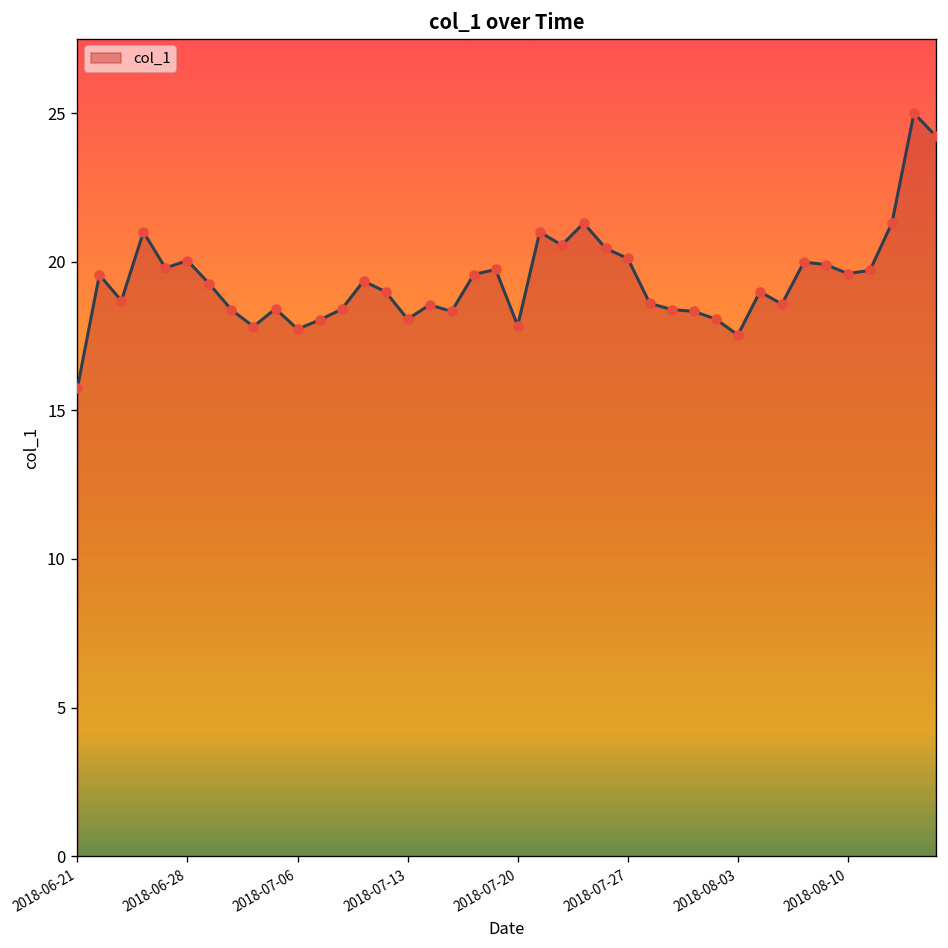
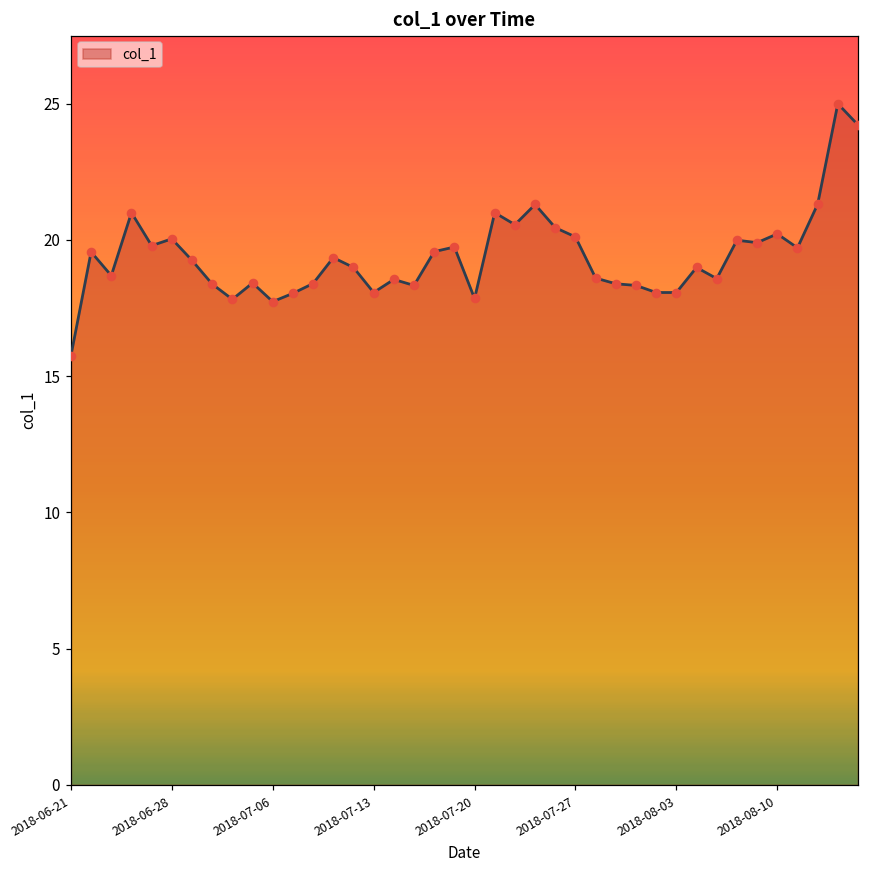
  {
    "2018-06-21": 15.8,
    "2018-06-28": 20.0,
    "2018-07-06": 17.7,
    "2018-07-13": 18.1,
    "2018-07-20": 17.9,
    "2018-07-27": 20.1,
-   "2018-08-03": 17.5,
-   "2018-08-10": 19.6
+   "2018-08-03": 18.1,
+   "2018-08-10": 20.2
  }
